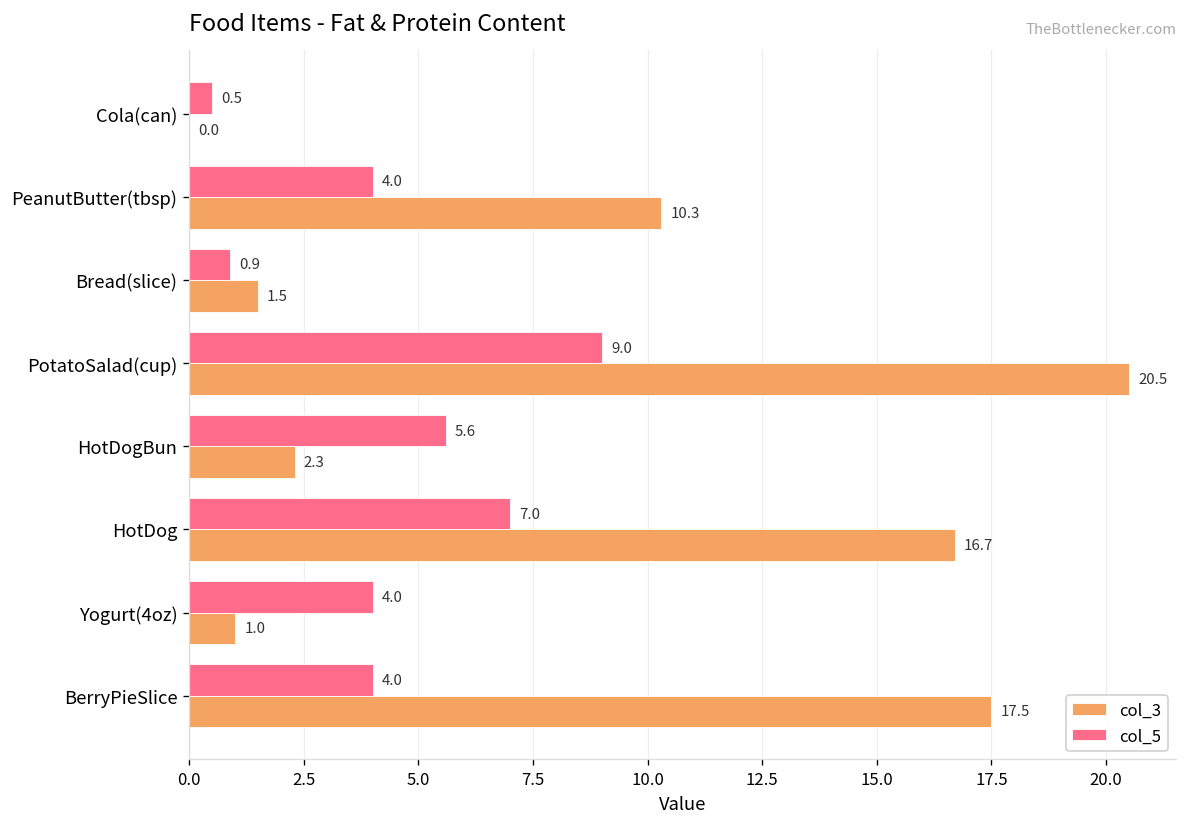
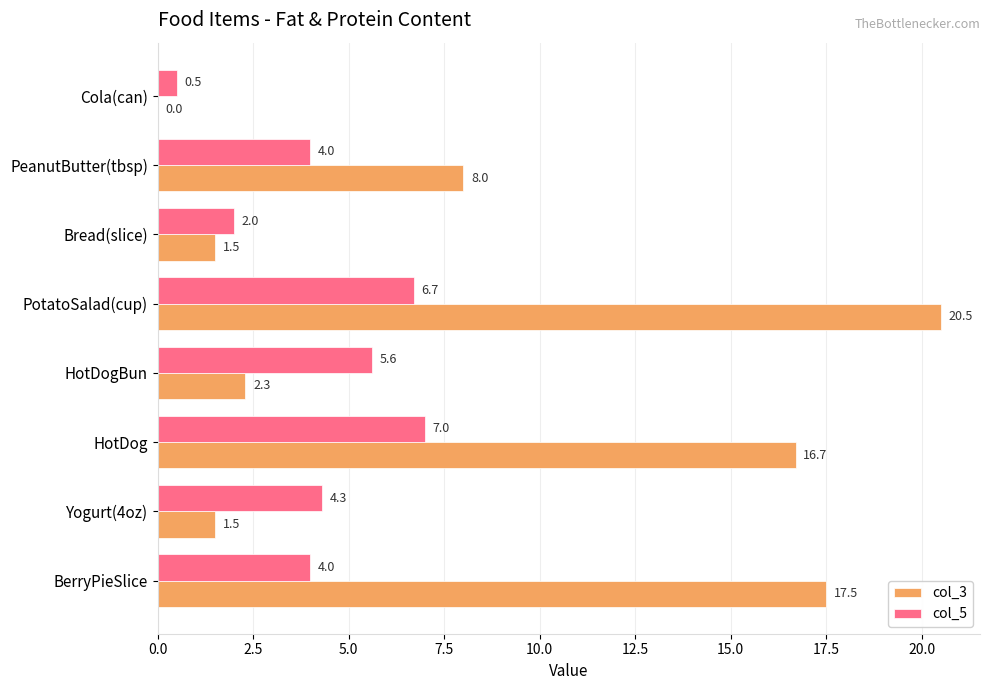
  {
    "col_3": {
      "Cola(can)": 0.0,
-     "PeanutButter(tbsp)": 10.3,
+     "PeanutButter(tbsp)": 8.0,
      "Bread(slice)": 1.5,
      "PotatoSalad(cup)": 20.5,
      "HotDogBun": 2.3,
      "HotDog": 16.7,
-     "Yogurt(4oz)": 1.0,
+     "Yogurt(4oz)": 1.5,
      "BerryPieSlice": 17.5
    },
    "col_5": {
      "Cola(can)": 0.5,
      "PeanutButter(tbsp)": 4.0,
-     "Bread(slice)": 0.9,
-     "PotatoSalad(cup)": 9.0,
+     "Bread(slice)": 2.0,
+     "PotatoSalad(cup)": 6.7,
      "HotDogBun": 5.6,
      "HotDog": 7.0,
-     "Yogurt(4oz)": 4.0,
+     "Yogurt(4oz)": 4.3,
      "BerryPieSlice": 4.0
    }
  }
